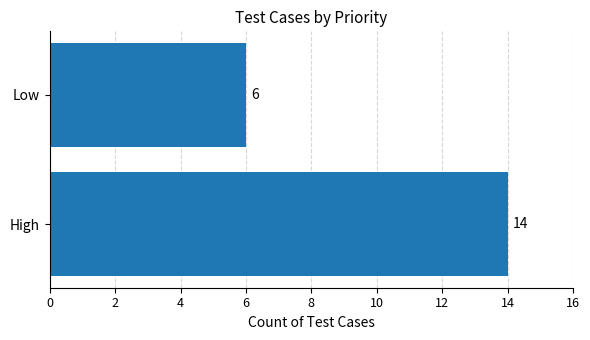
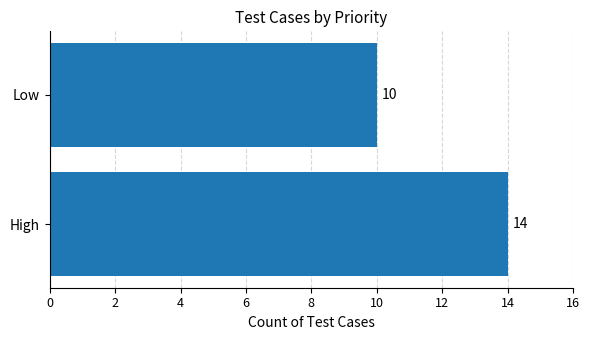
  {
-   "Low": 6,
+   "Low": 10,
    "High": 14
  }
